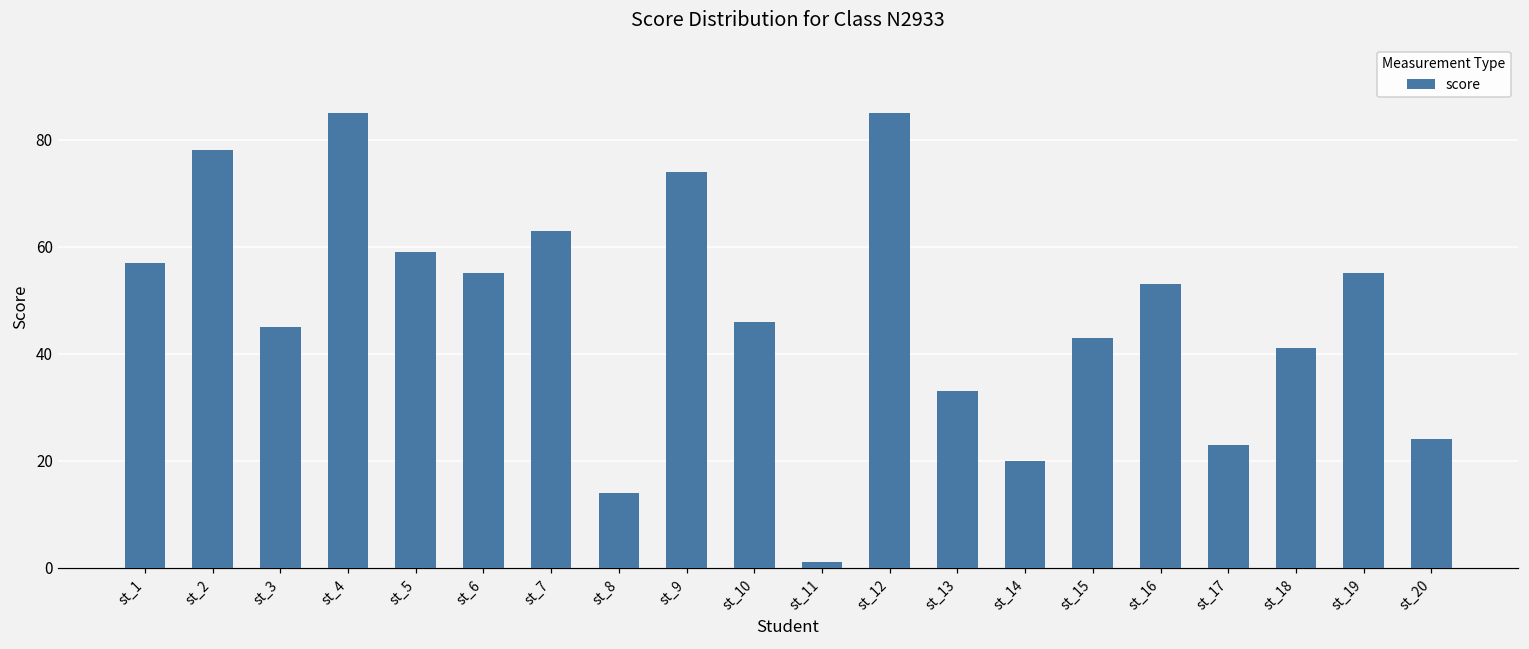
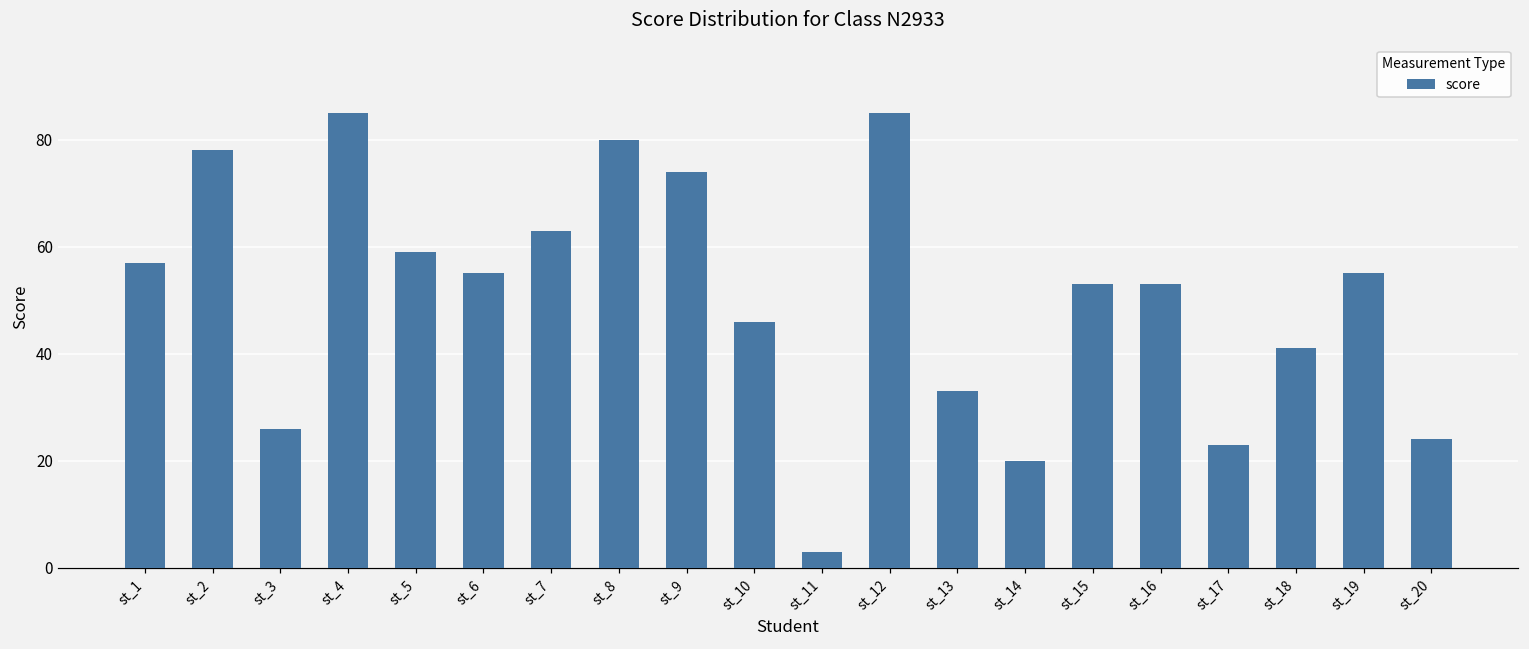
  {
    "st_1": 57,
    "st_2": 78,
-   "st_3": 45,
+   "st_3": 26,
    "st_4": 85,
    "st_5": 59,
    "st_6": 55,
    "st_7": 63,
-   "st_8": 14,
+   "st_8": 80,
    "st_9": 74,
    "st_10": 46,
-   "st_11": 1,
+   "st_11": 3,
    "st_12": 85,
    "st_13": 33,
    "st_14": 20,
-   "st_15": 43,
+   "st_15": 53,
    "st_16": 53,
    "st_17": 23,
    "st_18": 41,
    "st_19": 55,
    "st_20": 24
  }
